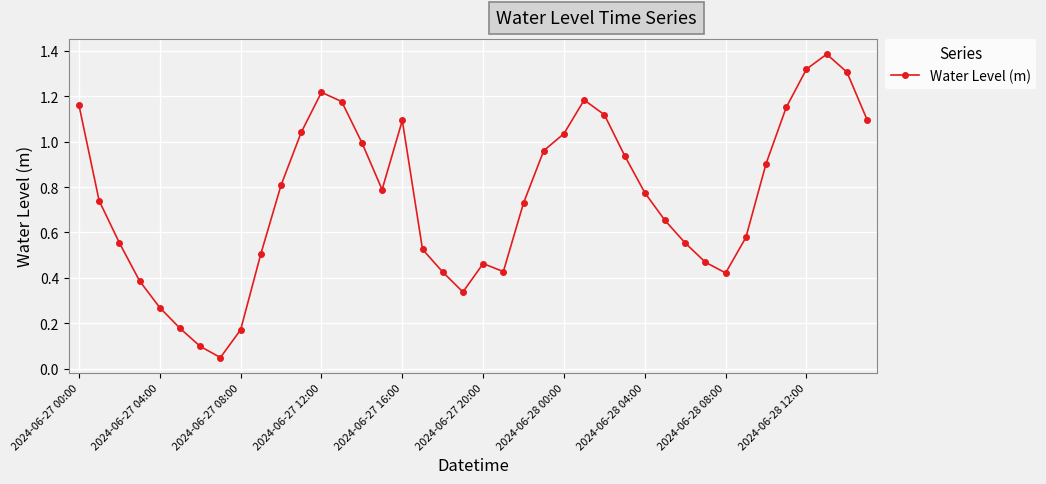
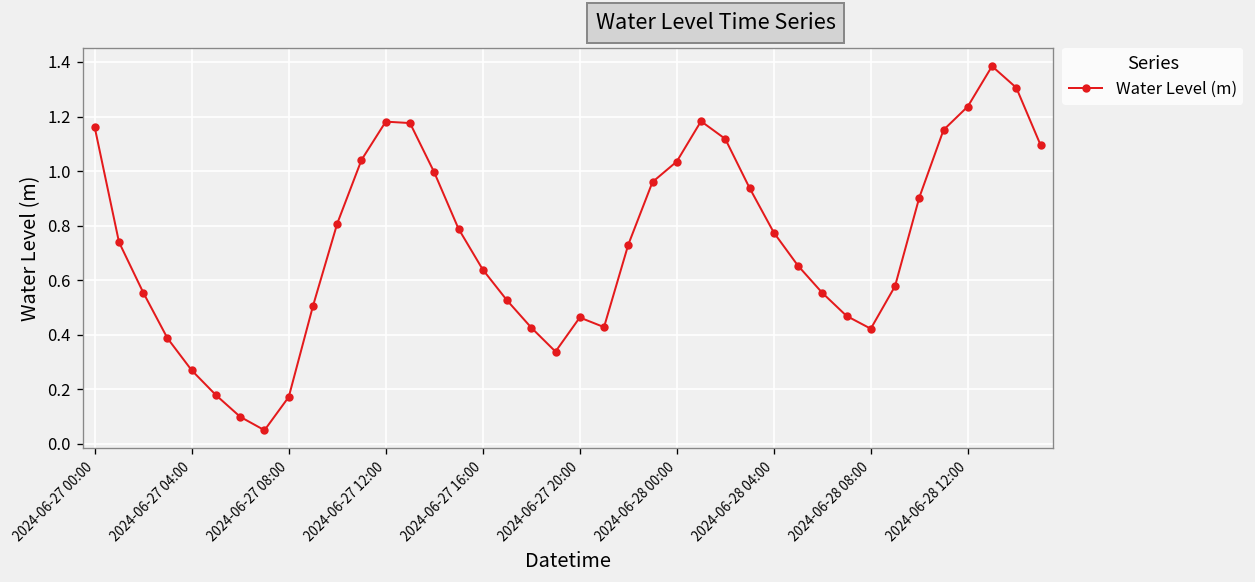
  {
    "2024-06-27 00:00": 1.16,
    "2024-06-27 04:00": 0.27,
    "2024-06-27 08:00": 0.17,
-   "2024-06-27 12:00": 1.22,
-   "2024-06-27 16:00": 1.09,
+   "2024-06-27 12:00": 1.18,
+   "2024-06-27 16:00": 0.64,
    "2024-06-27 20:00": 0.46,
    "2024-06-28 00:00": 1.03,
    "2024-06-28 04:00": 0.77,
    "2024-06-28 08:00": 0.42,
-   "2024-06-28 12:00": 1.32
+   "2024-06-28 12:00": 1.24
  }
